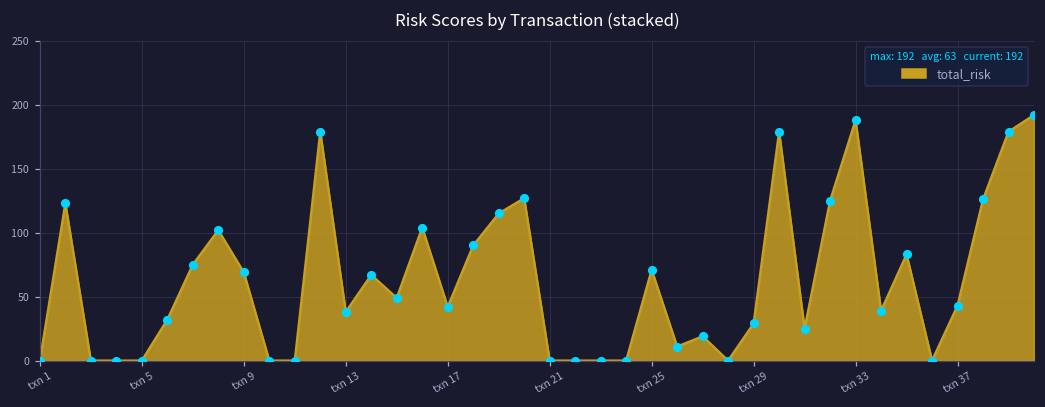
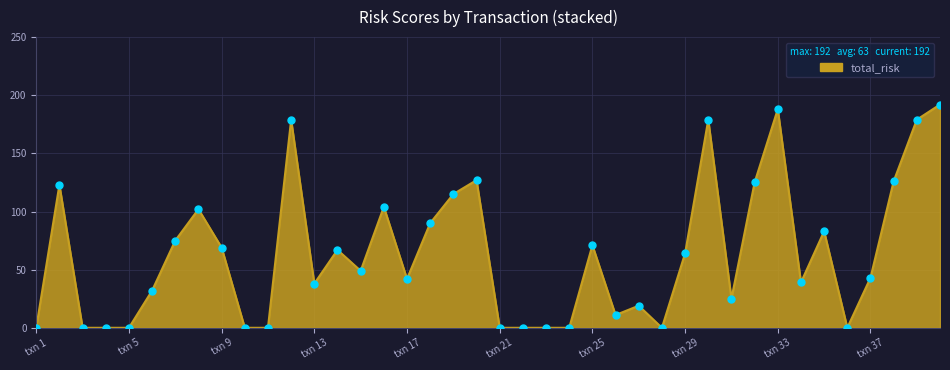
  {
    "txn 1": 0,
    "txn 5": 0,
    "txn 9": 69,
    "txn 13": 38,
    "txn 17": 42,
    "txn 21": 0,
    "txn 25": 71,
-   "txn 29": 29,
+   "txn 29": 64,
    "txn 33": 188,
    "txn 37": 43
  }
